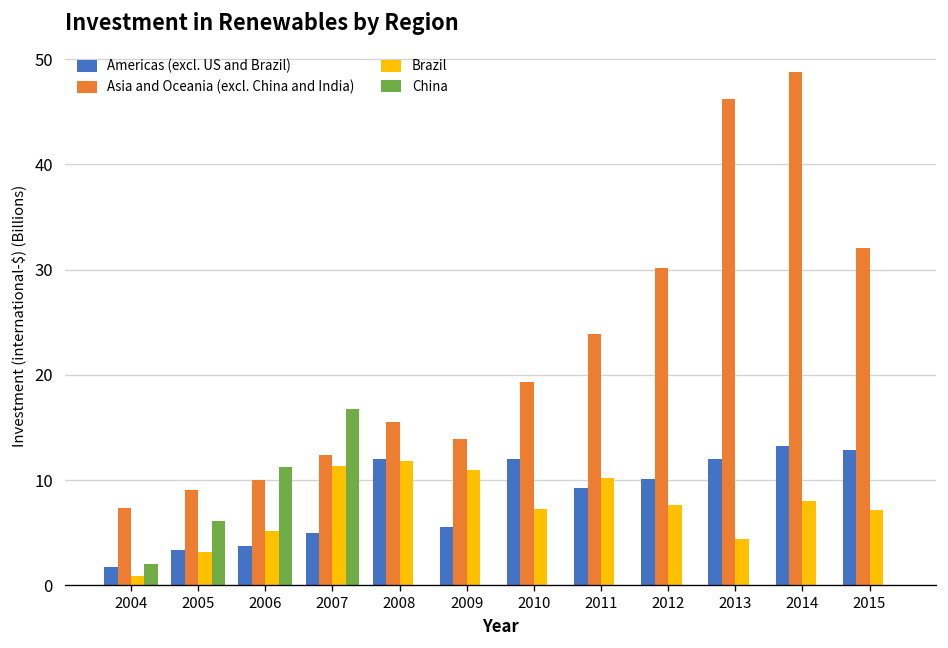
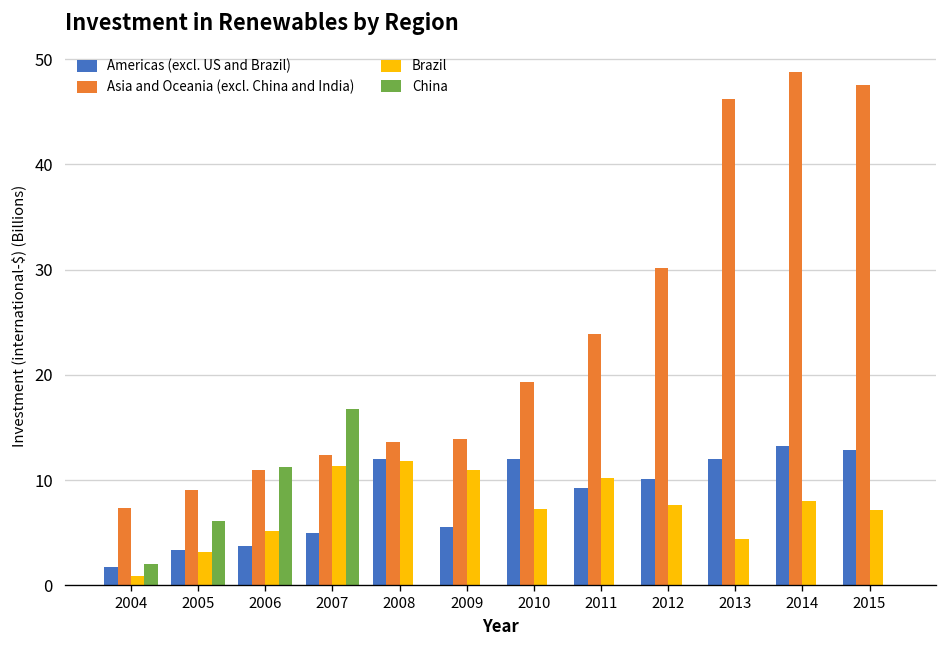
  {
    "Americas (excl. US and Brazil)": {
      "2004": 2,
      "2005": 3,
      "2006": 4,
      "2007": 5,
      "2008": 12,
      "2009": 6,
      "2010": 12,
      "2011": 9,
      "2012": 10,
      "2013": 12,
      "2014": 13,
      "2015": 13
    },
    "Asia and Oceania (excl. China and India)": {
      "2004": 7,
      "2005": 9,
-     "2006": 10,
+     "2006": 11,
      "2007": 12,
-     "2008": 16,
+     "2008": 14,
      "2009": 14,
      "2010": 19,
      "2011": 24,
      "2012": 30,
      "2013": 46,
      "2014": 49,
-     "2015": 32
+     "2015": 48
    },
    "Brazil": {
      "2004": 1,
      "2005": 3,
      "2006": 5,
      "2007": 11,
      "2008": 12,
      "2009": 11,
      "2010": 7,
      "2011": 10,
      "2012": 8,
      "2013": 4,
      "2014": 8,
      "2015": 7
    },
    "China": {
      "2004": 2,
      "2005": 6,
      "2006": 11,
      "2007": 17,
      "2008": 0,
      "2009": 0,
      "2010": 0,
      "2011": 0,
      "2012": 0,
      "2013": 0,
      "2014": 0,
      "2015": 0
    }
  }
